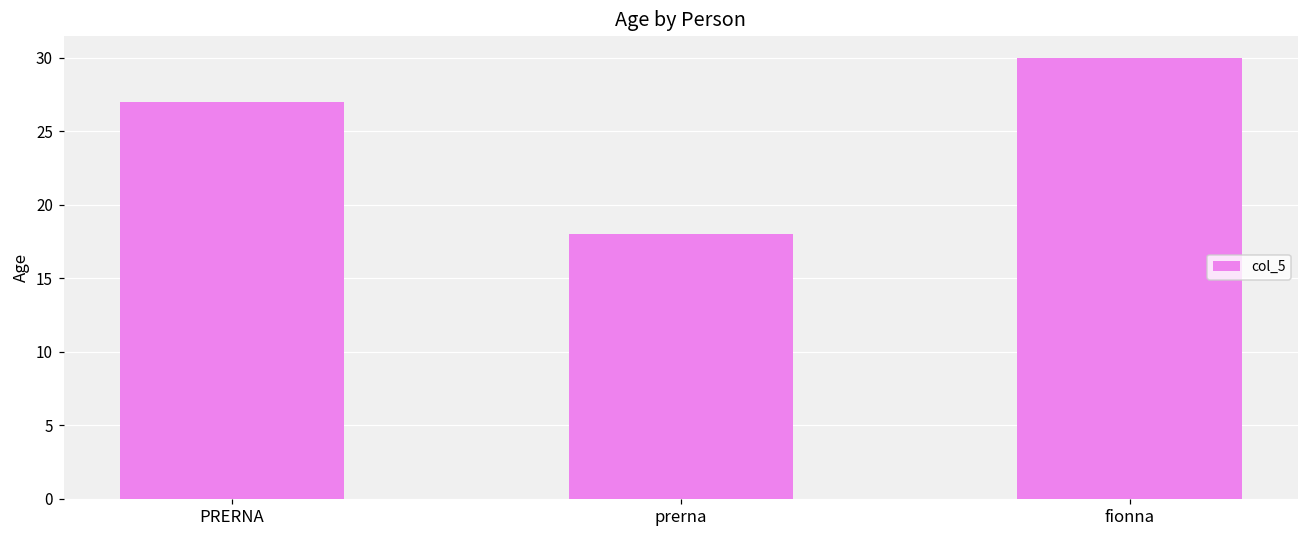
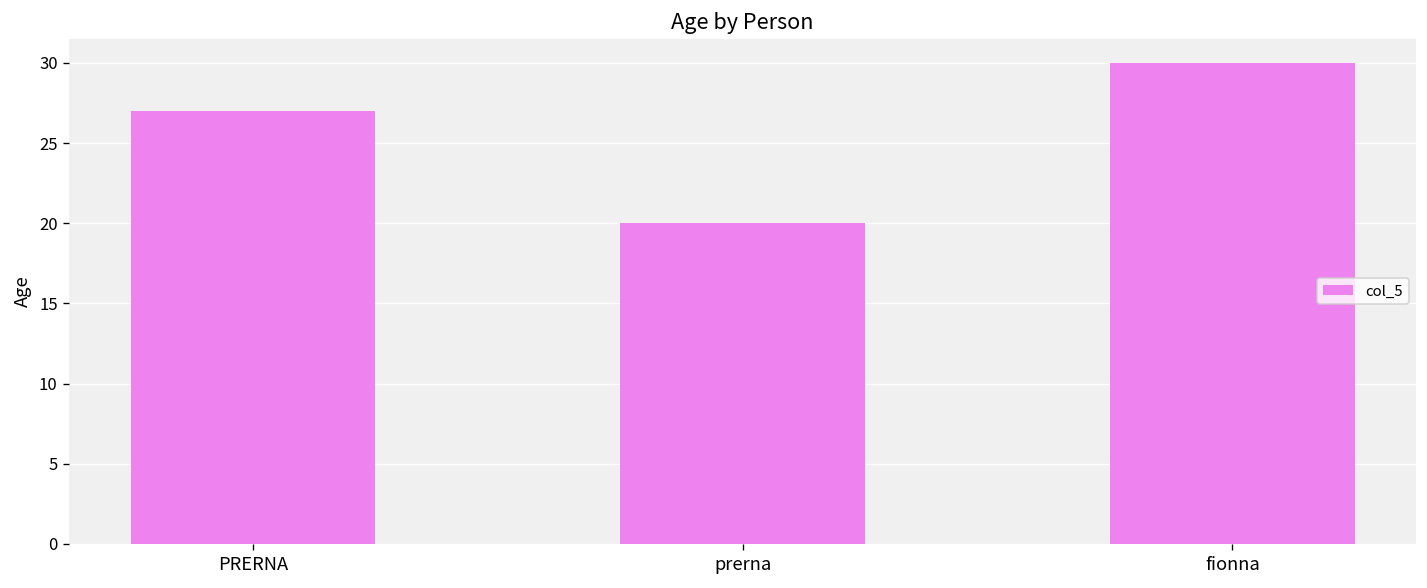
  {
    "PRERNA": 27,
-   "prerna": 18,
+   "prerna": 20,
    "fionna": 30
  }
